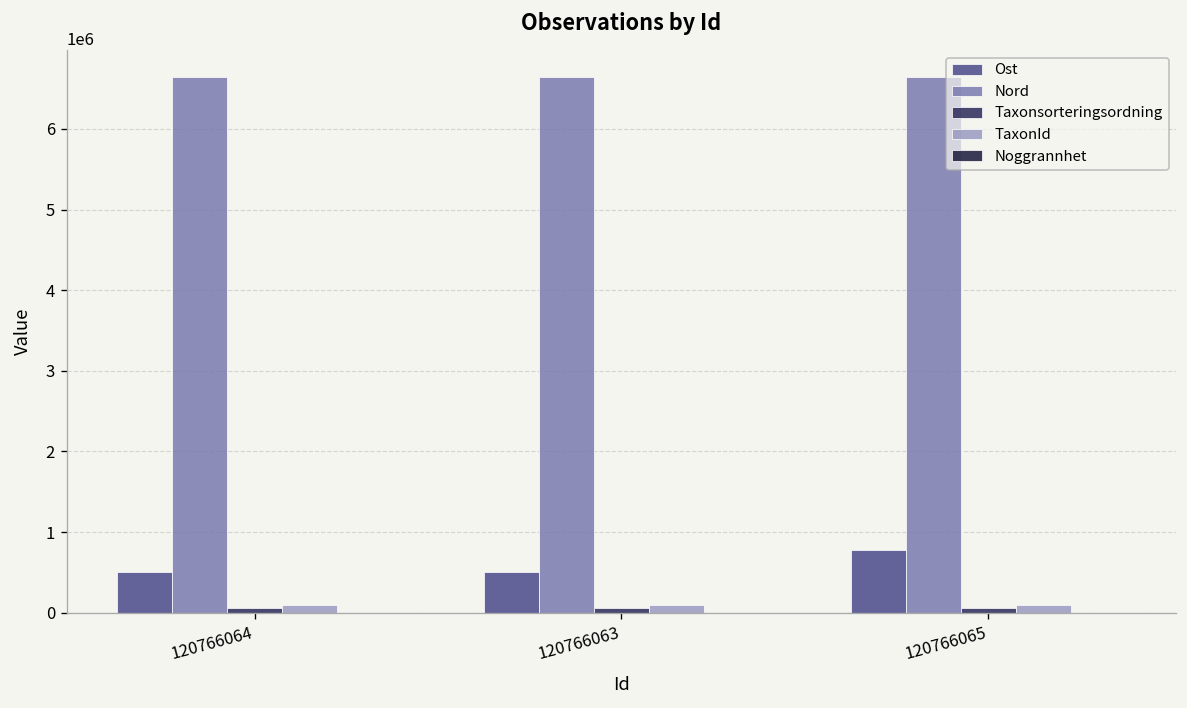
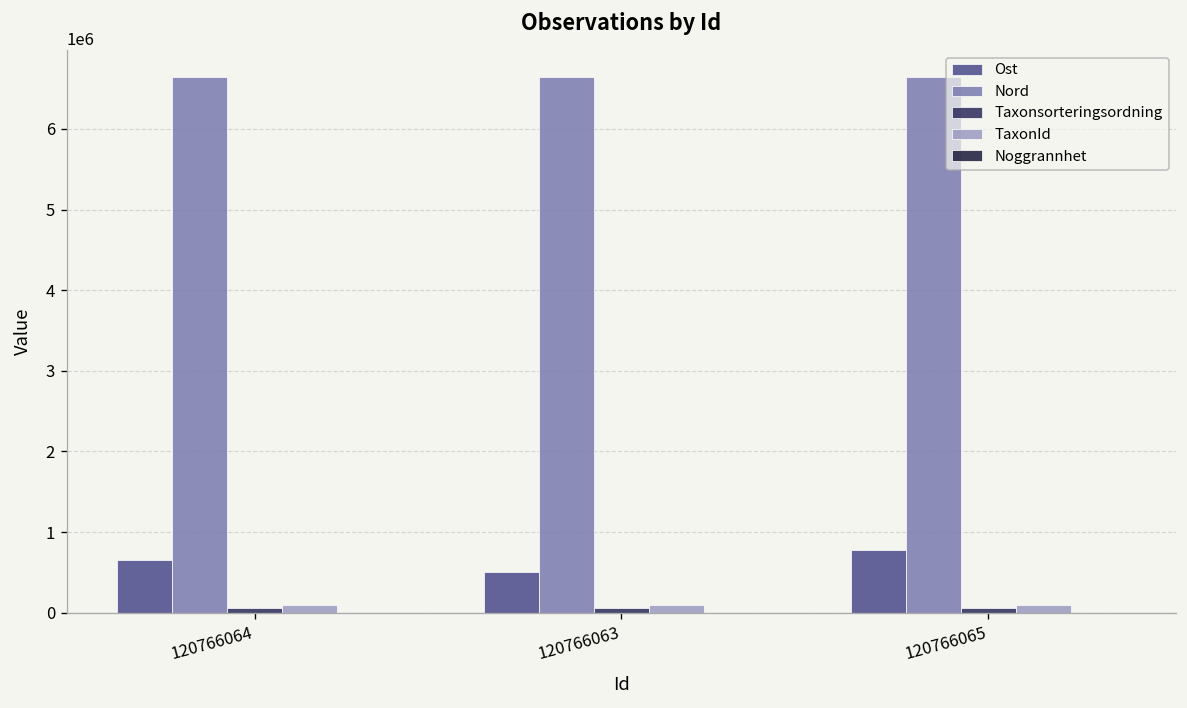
  {
    "Ost": {
-     "120766064": 500000,
+     "120766064": 700000,
      "120766063": 500000,
      "120766065": 800000
    }
  }
